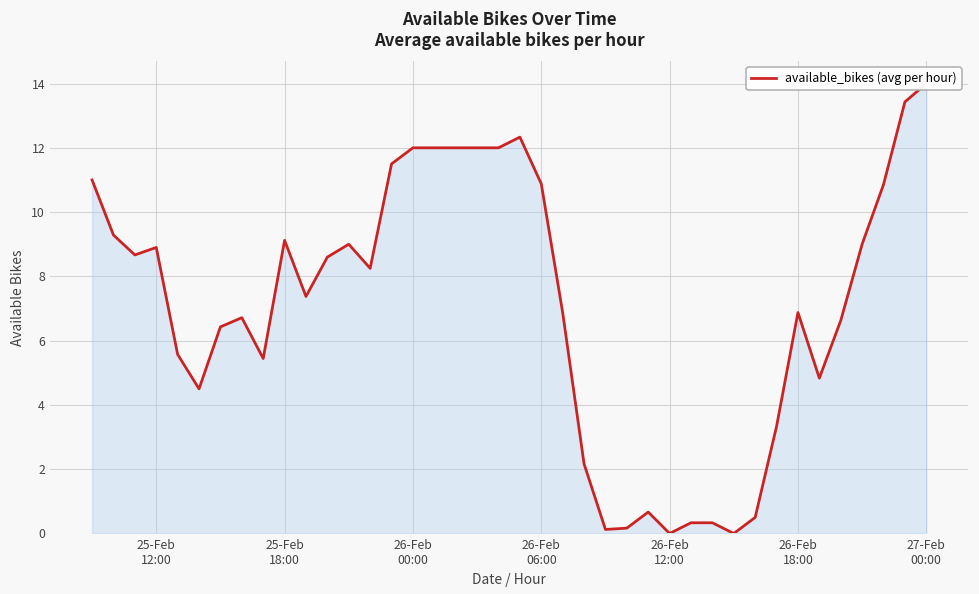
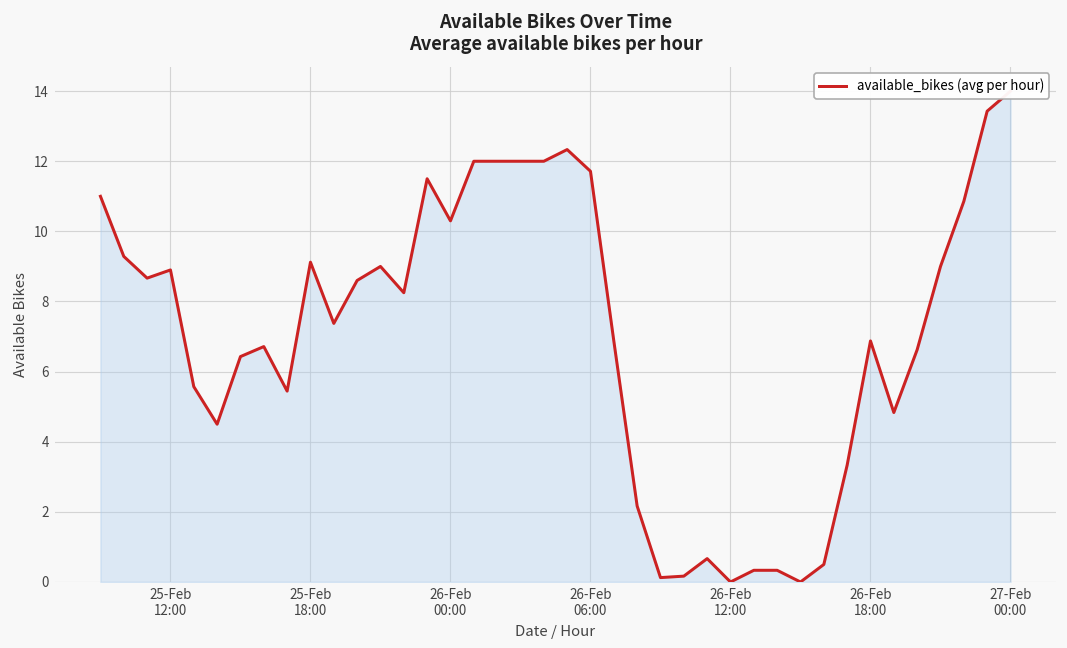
  {
    "25-Feb 12:00": 8.9,
    "25-Feb 18:00": 9.1,
-   "26-Feb 00:00": 12.0,
-   "26-Feb 06:00": 10.9,
+   "26-Feb 00:00": 10.3,
+   "26-Feb 06:00": 11.7,
    "26-Feb 12:00": 0.0,
    "26-Feb 18:00": 6.9
  }
